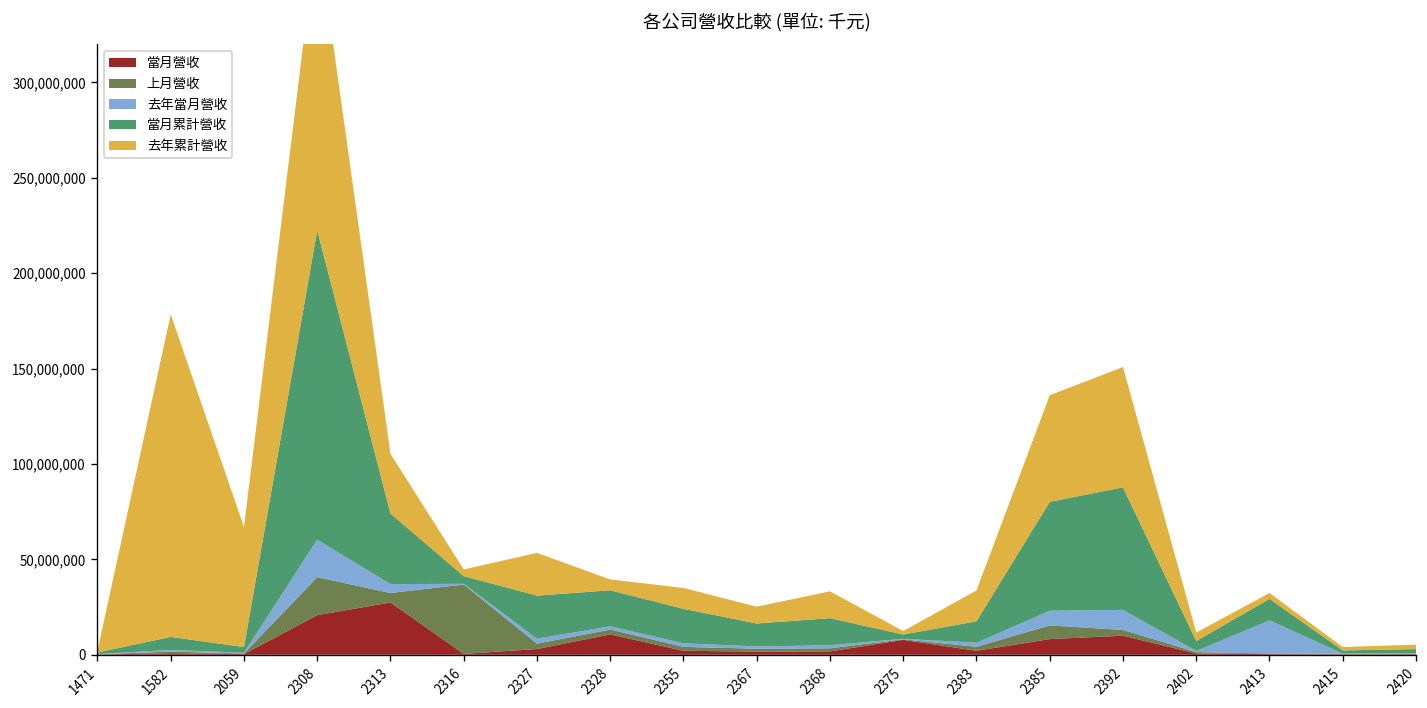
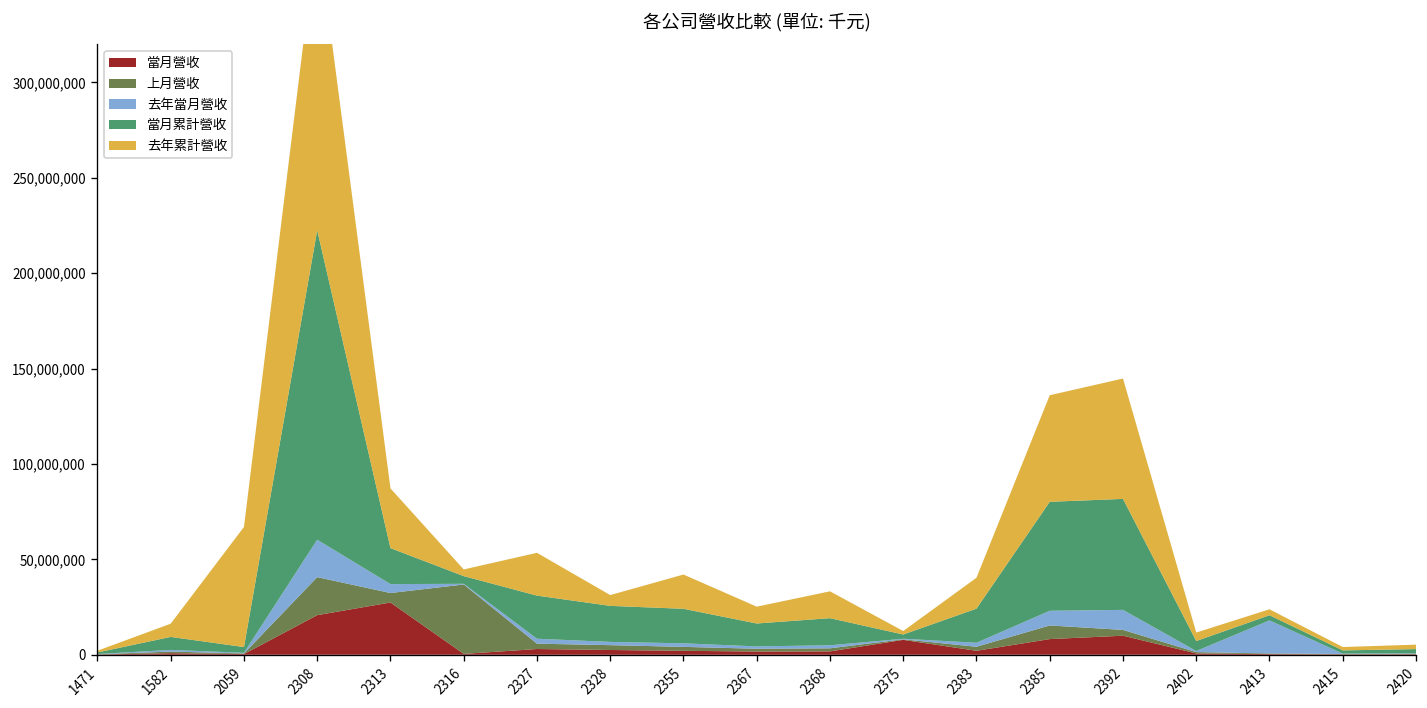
  {
    "當月營收": {
      "2308": "21,000,000",
      "2313": "27,000,000",
      "2327": "3,000,000",
-     "2328": "11,000,000",
+     "2328": "2,000,000",
      "2355": "2,000,000",
      "2383": "2,000,000",
      "2385": "8,000,000",
      "2392": "10,000,000"
    },
    "上月營收": {
      "2308": "20,000,000",
      "2313": "5,000,000",
      "2327": "3,000,000",
      "2328": "3,000,000",
      "2355": "2,000,000",
      "2383": "2,000,000",
      "2385": "7,000,000",
      "2392": "3,000,000"
    },
    "去年當月營收": {
      "2308": "20,000,000",
      "2313": "5,000,000",
      "2327": "3,000,000",
      "2328": "2,000,000",
      "2355": "2,000,000",
      "2368": "2,000,000",
      "2383": "2,000,000",
      "2385": "8,000,000",
      "2392": "10,000,000",
      "2413": "17,000,000"
    },
    "當月累計營收": {
      "1582": "7,000,000",
      "2059": "3,000,000",
      "2308": "162,000,000",
-     "2313": "37,000,000",
+     "2313": "19,000,000",
      "2316": "4,000,000",
      "2327": "23,000,000",
      "2328": "19,000,000",
      "2355": "18,000,000",
      "2367": "12,000,000",
      "2368": "14,000,000",
      "2375": "2,000,000",
-     "2383": "11,000,000",
+     "2383": "18,000,000",
      "2385": "57,000,000",
-     "2392": "64,000,000",
+     "2392": "58,000,000",
      "2402": "5,000,000",
-     "2413": "11,000,000",
+     "2413": "3,000,000",
      "2415": "2,000,000",
      "2420": "2,000,000"
    },
    "去年累計營收": {
-     "1582": "169,000,000",
+     "1582": "7,000,000",
      "2059": "63,000,000",
      "2313": "31,000,000",
      "2316": "3,000,000",
      "2327": "22,000,000",
      "2328": "6,000,000",
-     "2355": "11,000,000",
+     "2355": "18,000,000",
      "2367": "9,000,000",
      "2368": "14,000,000",
      "2375": "2,000,000",
      "2383": "16,000,000",
      "2385": "56,000,000",
      "2392": "63,000,000",
      "2402": "4,000,000",
      "2413": "3,000,000",
      "2415": "2,000,000",
      "2420": "2,000,000"
    }
  }
